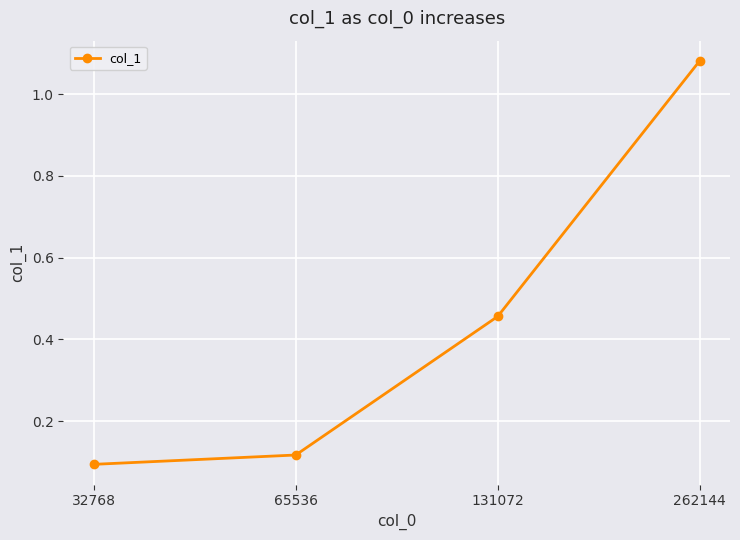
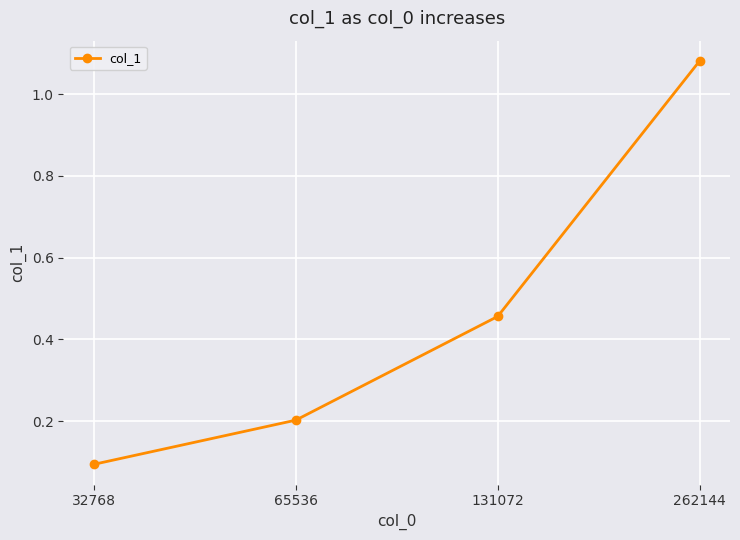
  {
    "32768": 0.09,
-   "65536": 0.12,
+   "65536": 0.20,
    "131072": 0.46,
    "262144": 1.08
  }
